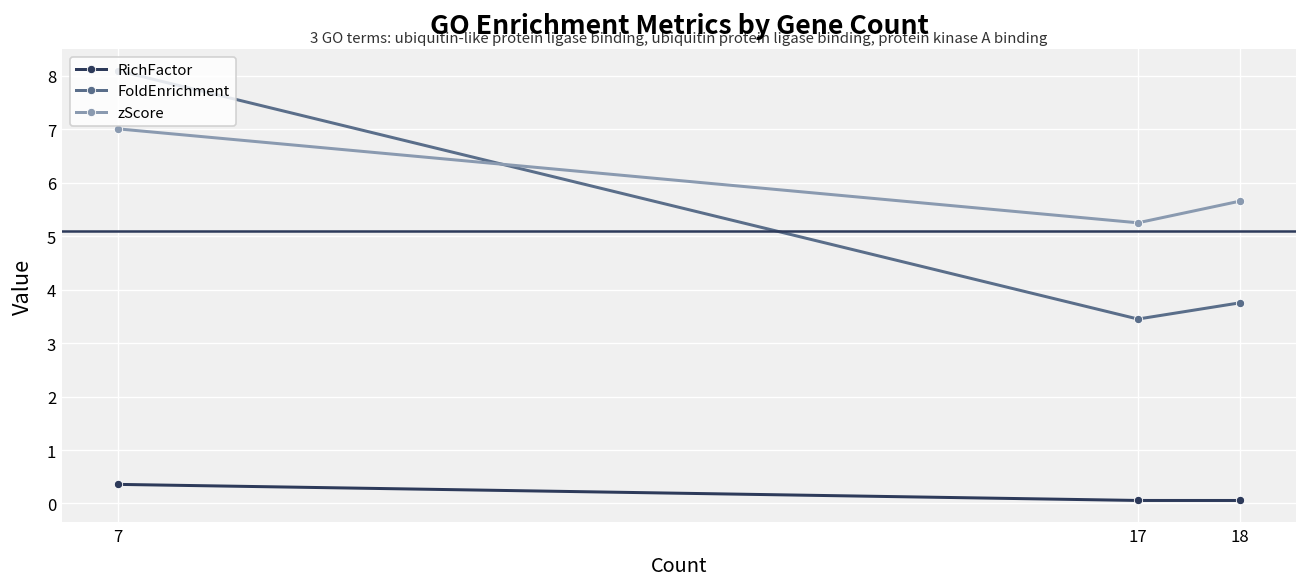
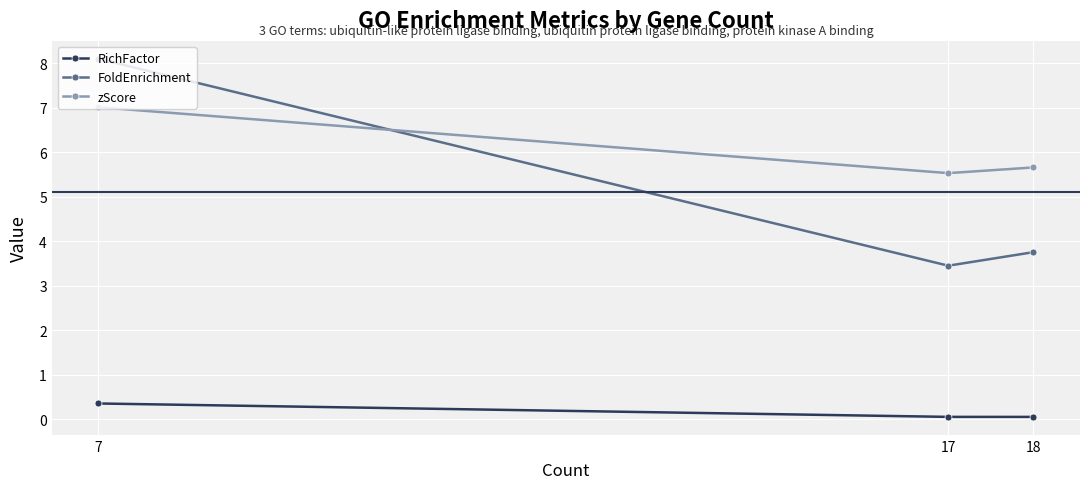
  {
    "RichFactor": {
      "7": 0.4,
      "17": 0.1,
      "18": 0.1
    },
    "FoldEnrichment": {
      "17": 3.5,
      "18": 3.8
    },
    "zScore": {
-     "17": 5.3,
+     "17": 5.5,
      "18": 5.7
    }
  }
